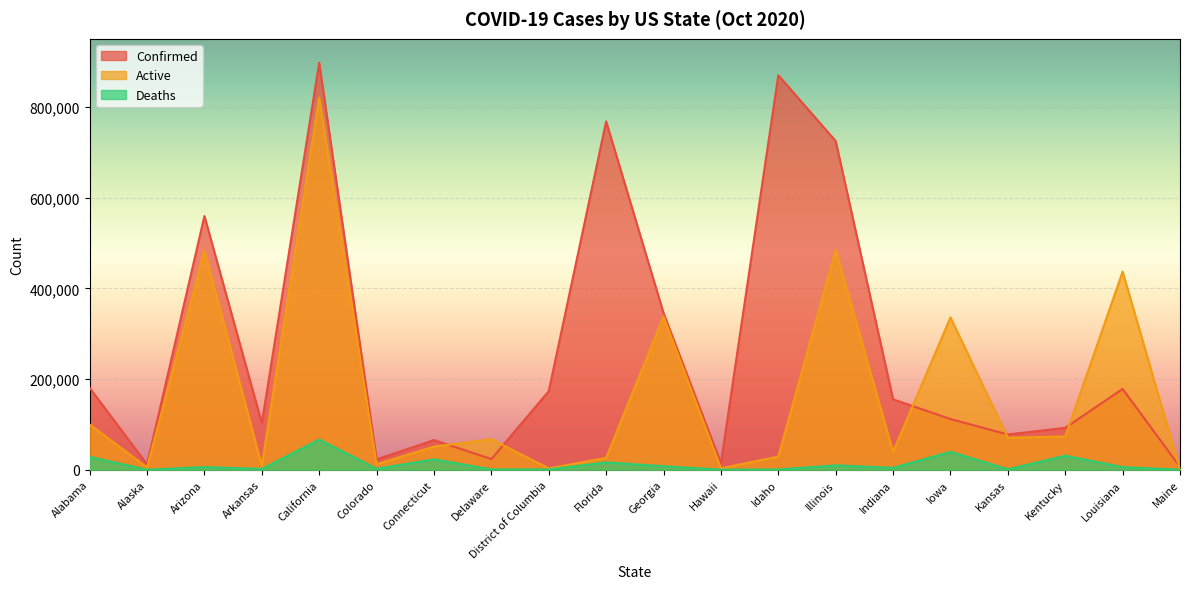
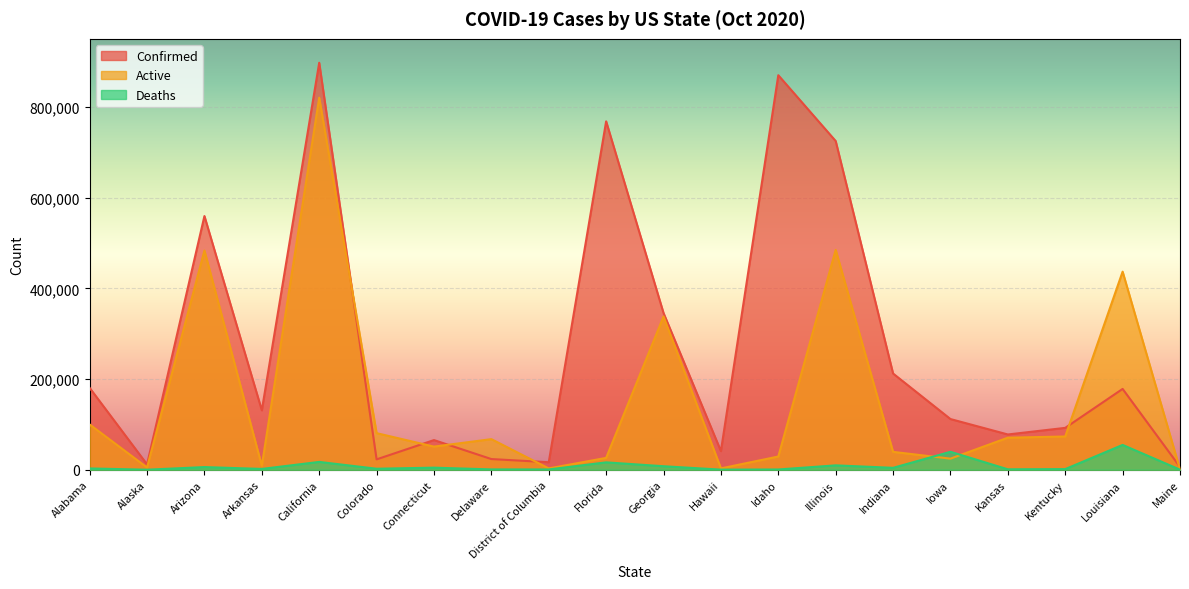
  {
    "Confirmed": {
      "Alabama": "180,000",
      "Alaska": "10,000",
      "Arizona": "560,000",
-     "Arkansas": "100,000",
+     "Arkansas": "130,000",
      "California": "900,000",
      "Colorado": "20,000",
      "Connecticut": "70,000",
      "Delaware": "20,000",
-     "District of Columbia": "170,000",
+     "District of Columbia": "20,000",
      "Florida": "770,000",
      "Georgia": "350,000",
-     "Hawaii": "10,000",
+     "Hawaii": "40,000",
      "Idaho": "870,000",
      "Illinois": "720,000",
-     "Indiana": "160,000",
+     "Indiana": "210,000",
      "Iowa": "110,000",
      "Kansas": "80,000",
      "Kentucky": "90,000",
      "Louisiana": "180,000"
    },
    "Active": {
      "Alabama": "100,000",
      "Arizona": "480,000",
      "Arkansas": "10,000",
      "California": "820,000",
-     "Colorado": "10,000",
+     "Colorado": "80,000",
      "Connecticut": "50,000",
      "Delaware": "70,000",
      "Florida": "30,000",
      "Georgia": "340,000",
      "Idaho": "30,000",
      "Illinois": "480,000",
      "Indiana": "40,000",
-     "Iowa": "340,000",
+     "Iowa": "20,000",
      "Kansas": "70,000",
      "Kentucky": "70,000",
      "Louisiana": "440,000"
    },
    "Deaths": {
-     "Alabama": "30,000",
+     "Alabama": "0",
      "Arizona": "10,000",
      "Arkansas": "0",
-     "California": "70,000",
+     "California": "20,000",
      "Colorado": "0",
-     "Connecticut": "20,000",
+     "Connecticut": "0",
      "Delaware": "0",
      "Florida": "20,000",
      "Georgia": "10,000",
      "Idaho": "0",
      "Illinois": "10,000",
      "Indiana": "0",
      "Iowa": "40,000",
      "Kansas": "0",
-     "Kentucky": "30,000",
-     "Louisiana": "10,000"
+     "Kentucky": "0",
+     "Louisiana": "50,000"
    }
  }
